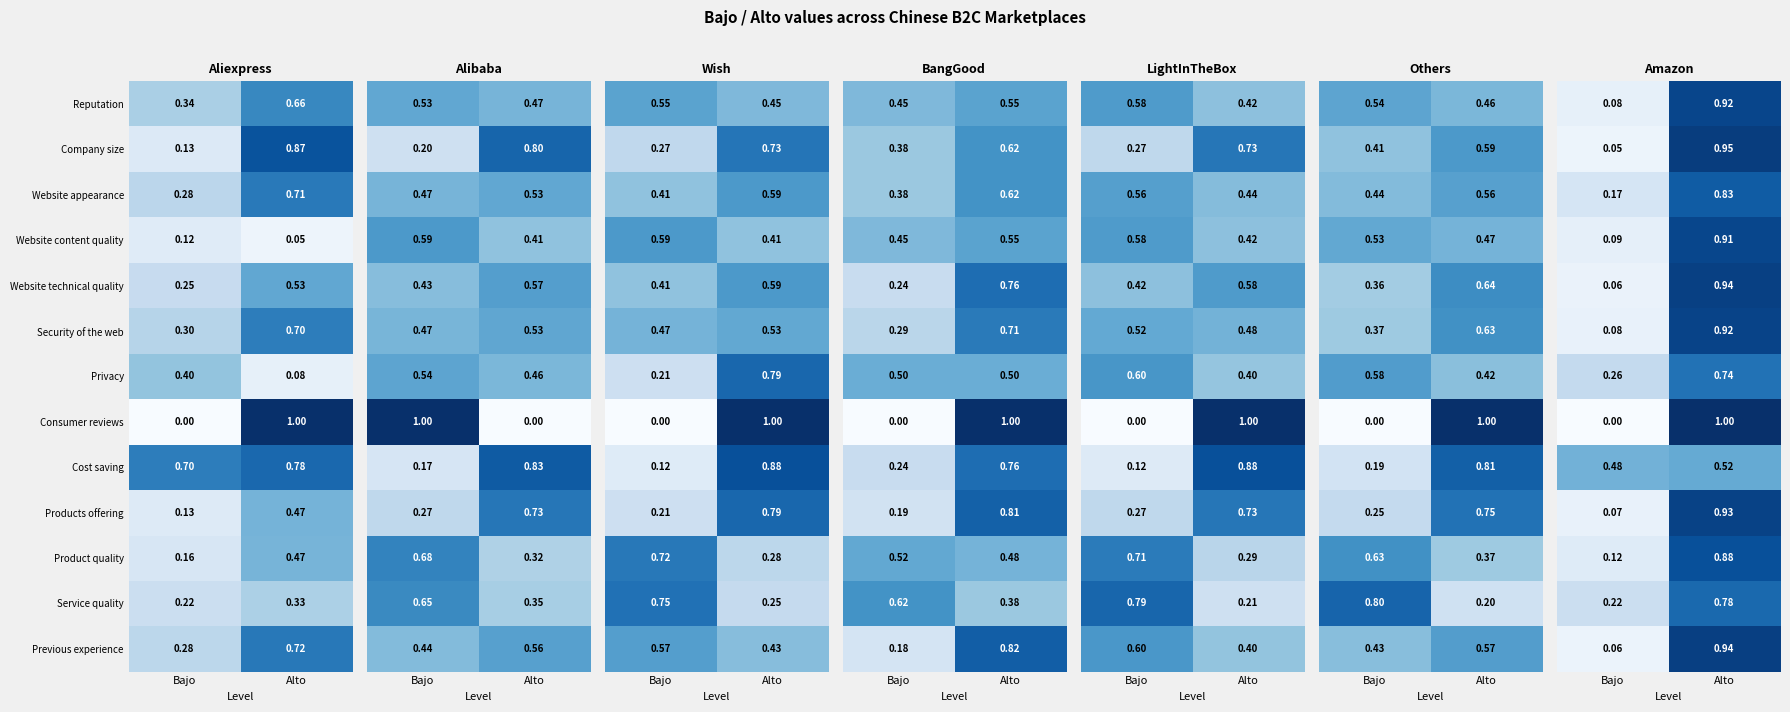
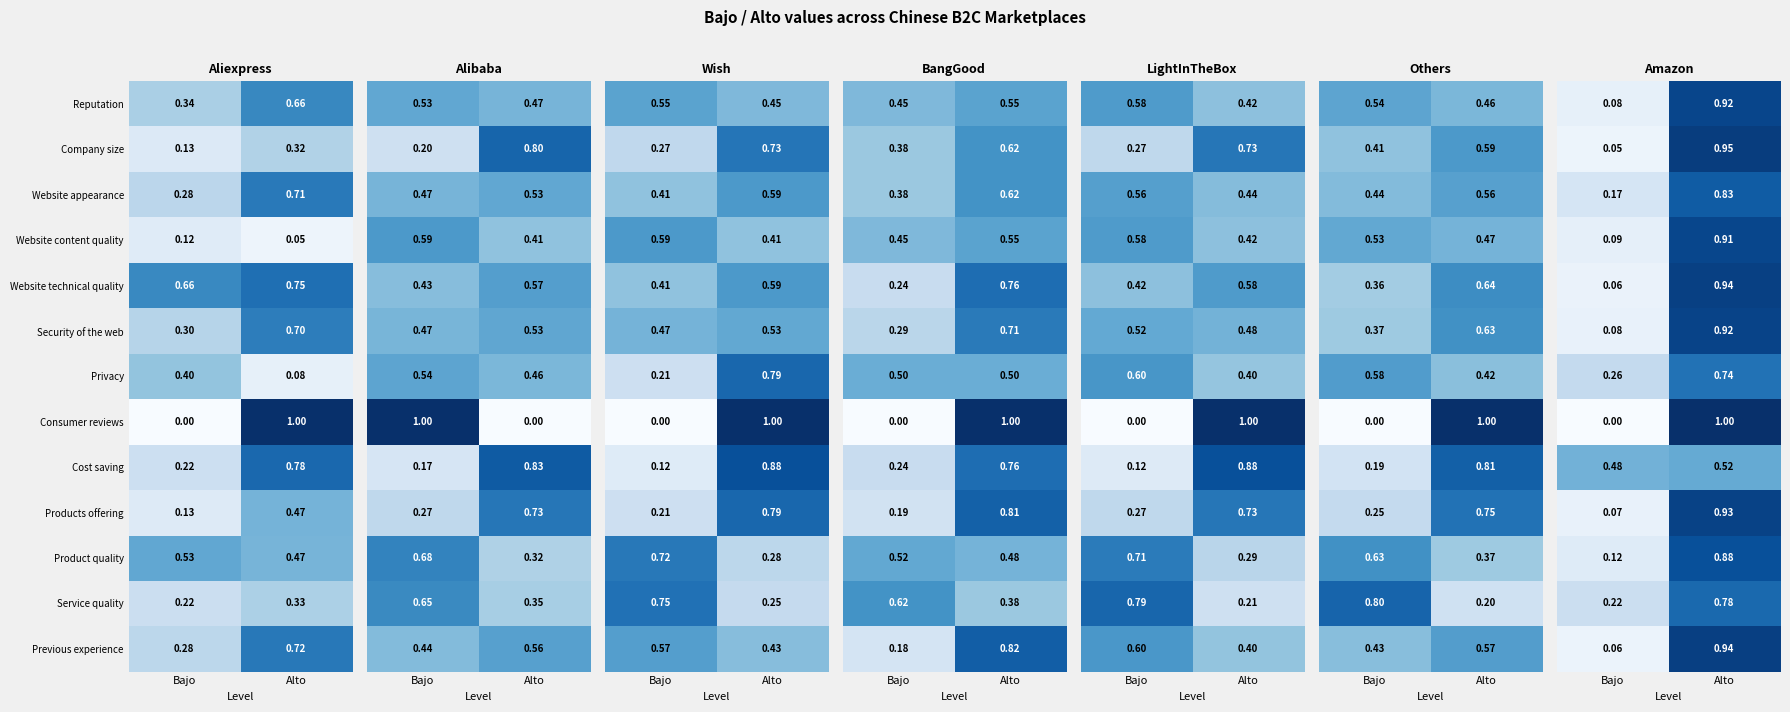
  {
    "Aliexpress": {
      "Reputation": {
        "Bajo": 0.34,
        "Alto": 0.66
      },
      "Company size": {
        "Bajo": 0.13,
-       "Alto": 0.87
+       "Alto": 0.32
      },
      "Website appearance": {
        "Bajo": 0.28,
        "Alto": 0.71
      },
      "Website content quality": {
        "Bajo": 0.12,
        "Alto": 0.05
      },
      "Website technical quality": {
-       "Bajo": 0.25,
-       "Alto": 0.53
+       "Bajo": 0.66,
+       "Alto": 0.75
      },
      "Security of the web": {
        "Bajo": 0.30,
        "Alto": 0.70
      },
      "Privacy": {
        "Bajo": 0.40,
        "Alto": 0.08
      },
      "Consumer reviews": {
        "Bajo": 0.00,
        "Alto": 1.00
      },
      "Cost saving": {
-       "Bajo": 0.70,
+       "Bajo": 0.22,
        "Alto": 0.78
      },
      "Products offering": {
        "Bajo": 0.13,
        "Alto": 0.47
      },
      "Product quality": {
-       "Bajo": 0.16,
+       "Bajo": 0.53,
        "Alto": 0.47
      },
      "Service quality": {
        "Bajo": 0.22,
        "Alto": 0.33
      },
      "Previous experience": {
        "Bajo": 0.28,
        "Alto": 0.72
      }
    }
  }
